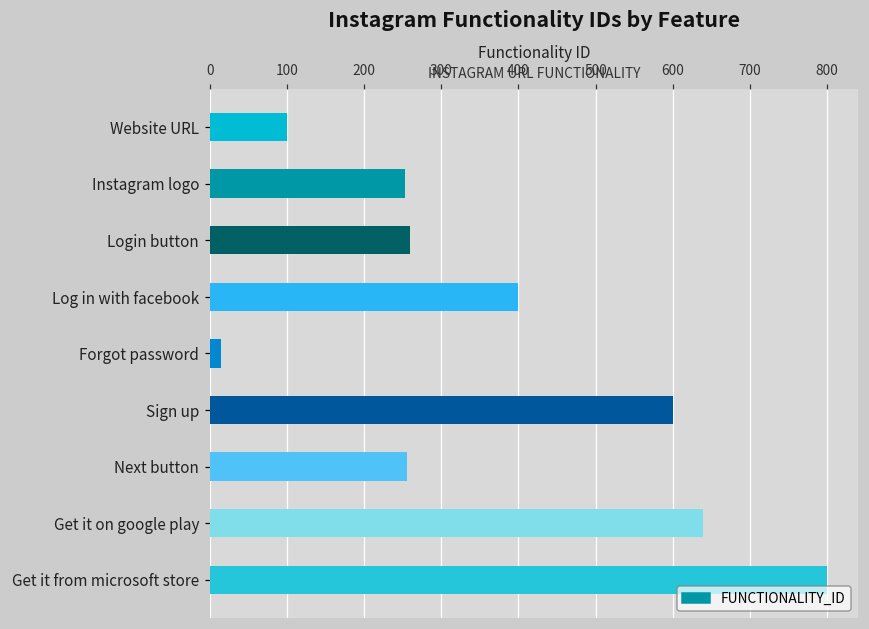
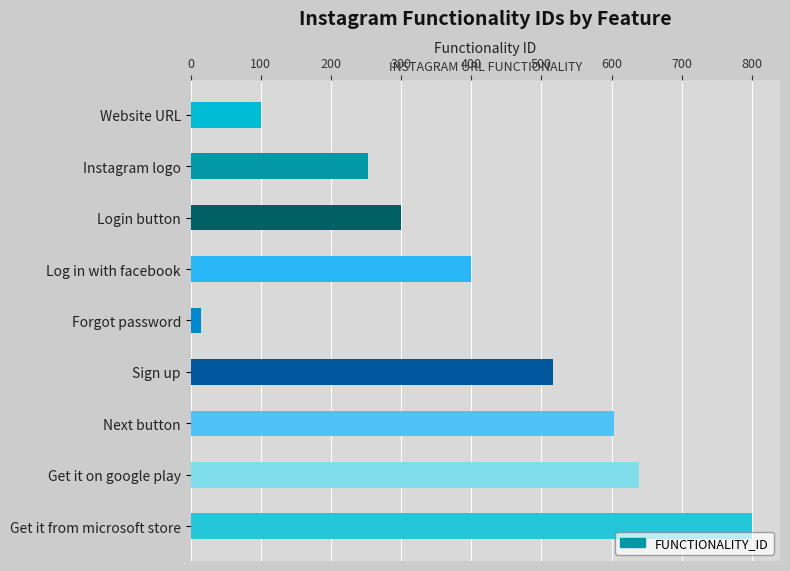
  {
    "Website URL": 100,
    "Instagram logo": 250,
-   "Login button": 260,
+   "Login button": 300,
    "Log in with facebook": 400,
    "Forgot password": 20,
-   "Sign up": 600,
-   "Next button": 260,
+   "Sign up": 520,
+   "Next button": 600,
    "Get it on google play": 640,
    "Get it from microsoft store": 800
  }
